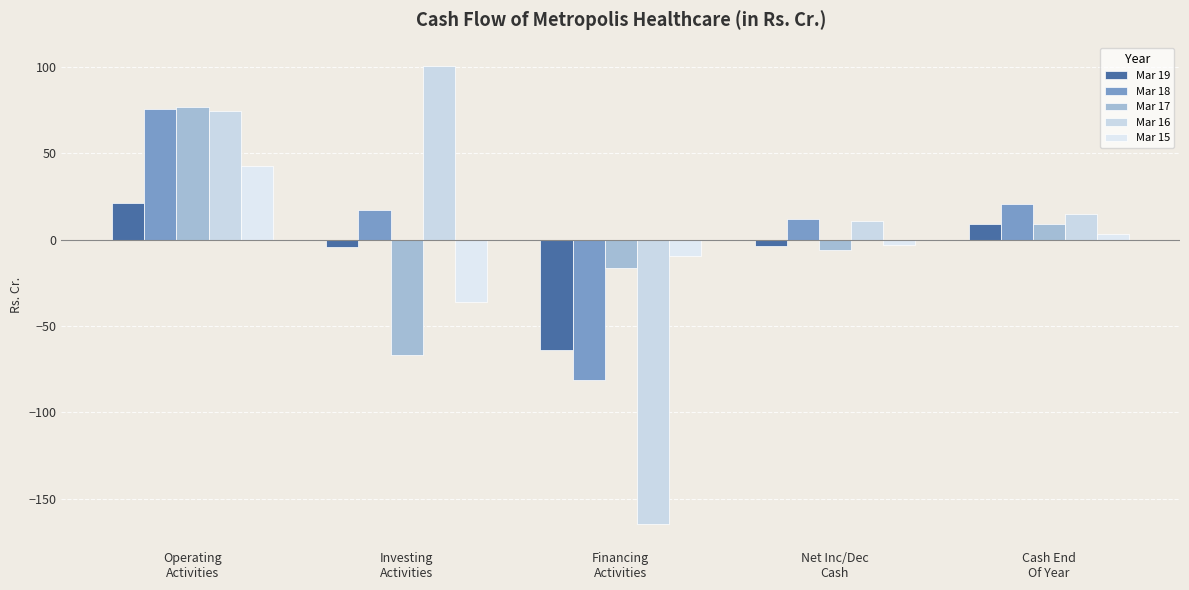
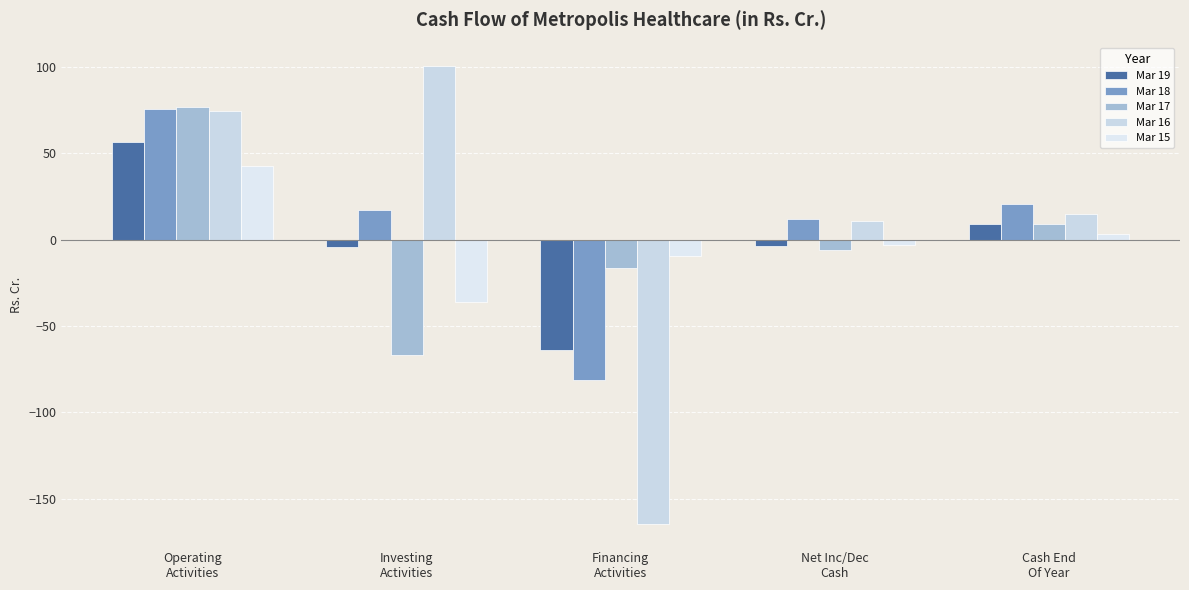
  {
    "Mar 19": {
-     "Operating Activities": 21,
+     "Operating Activities": 56,
      "Investing Activities": -4,
      "Financing Activities": -64,
      "Net Inc/Dec Cash": -4,
      "Cash End Of Year": 9
    }
  }
